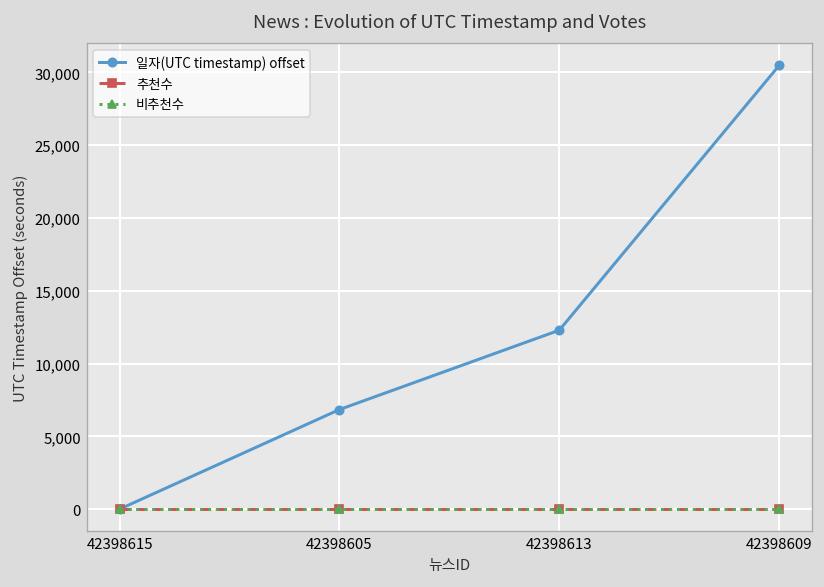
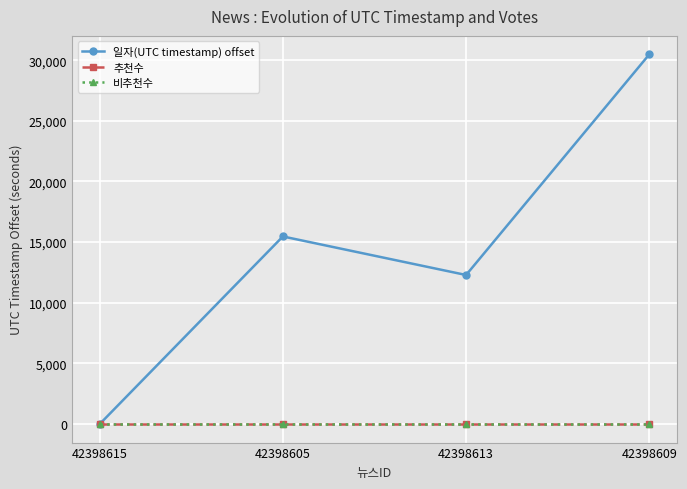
  {
    "일자(UTC timestamp) offset": {
-     "42398605": "6,800",
+     "42398605": "15,500",
      "42398613": "12,300",
      "42398609": "30,500"
    },
    "비추천수": {
      "42398605": "0",
      "42398613": "0",
      "42398609": "0"
    }
  }
